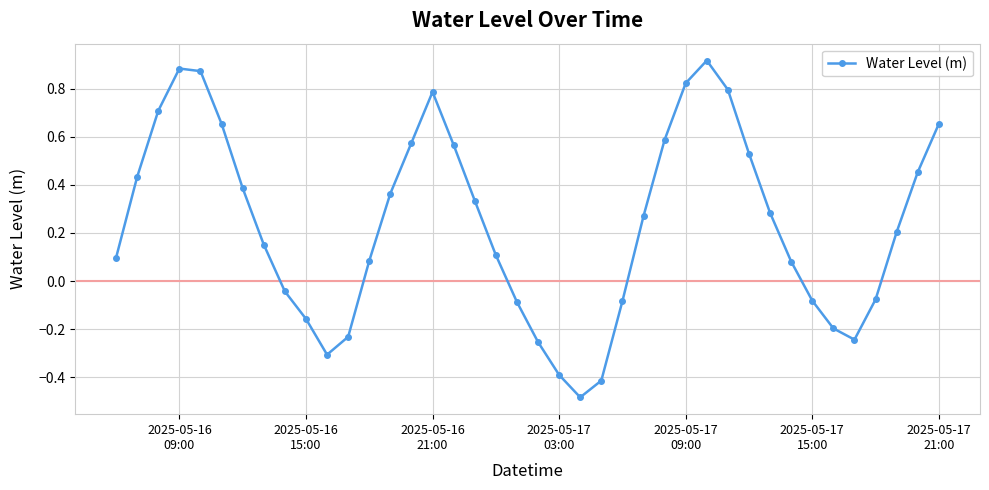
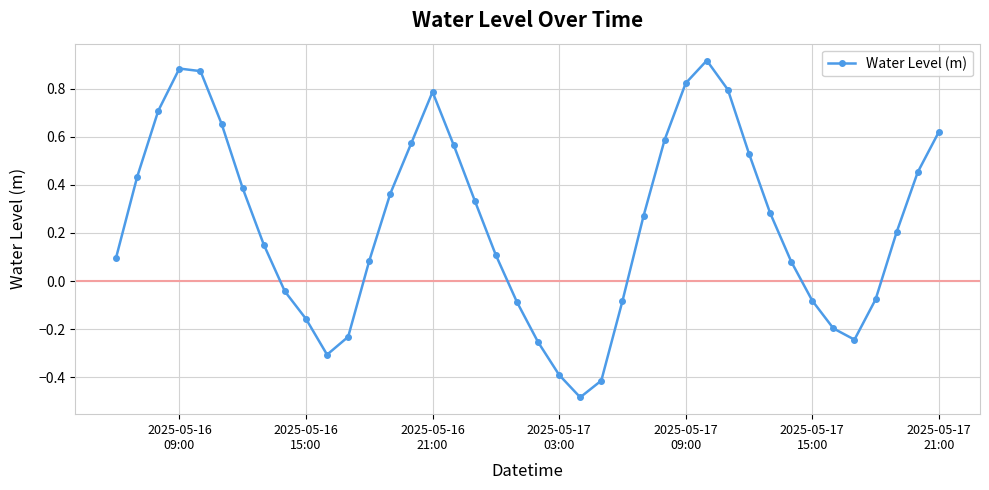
  {
    "2025-05-16 09:00": 0.88,
    "2025-05-16 15:00": -0.16,
    "2025-05-16 21:00": 0.79,
    "2025-05-17 03:00": -0.39,
    "2025-05-17 09:00": 0.82,
    "2025-05-17 15:00": -0.08,
-   "2025-05-17 21:00": 0.65
+   "2025-05-17 21:00": 0.62
  }
